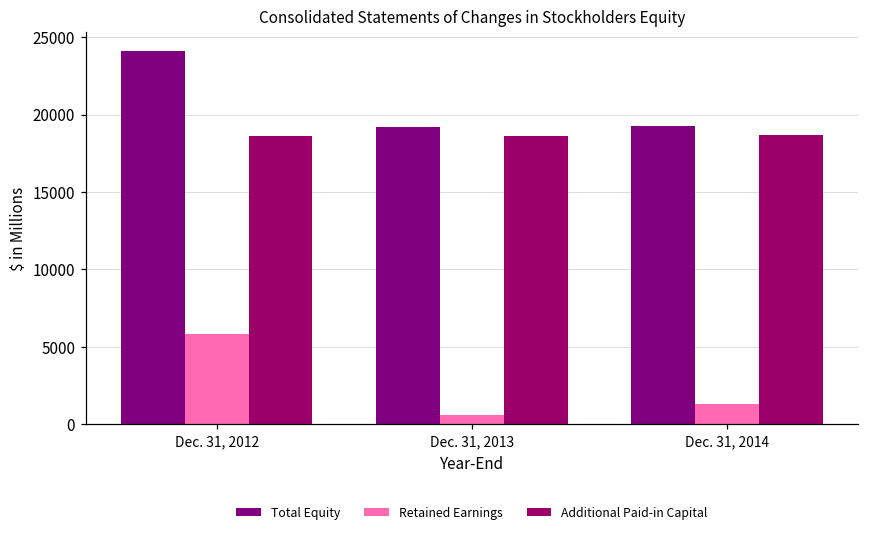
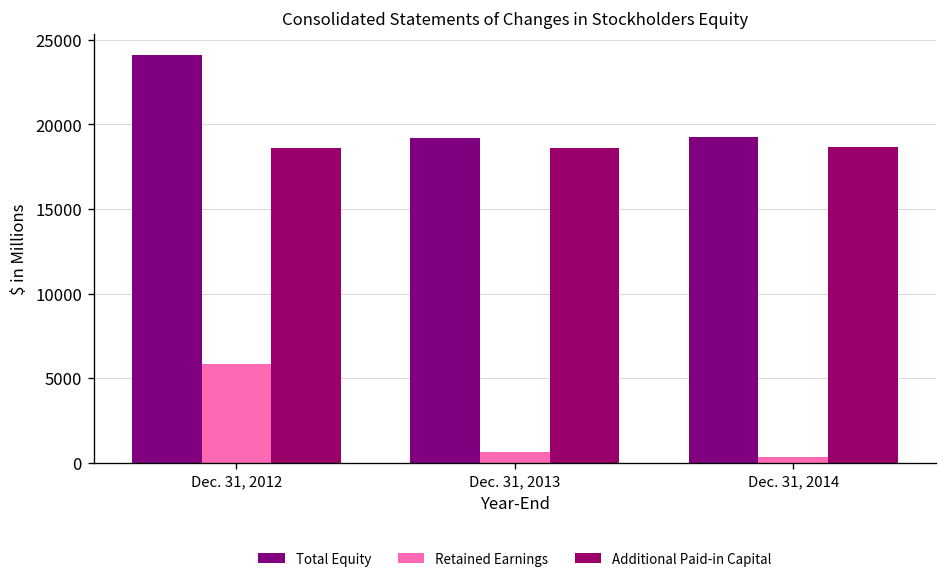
  {
    "Retained Earnings": {
      "Dec. 31, 2012": 5800,
      "Dec. 31, 2013": 600,
-     "Dec. 31, 2014": 1300
+     "Dec. 31, 2014": 300
    }
  }
